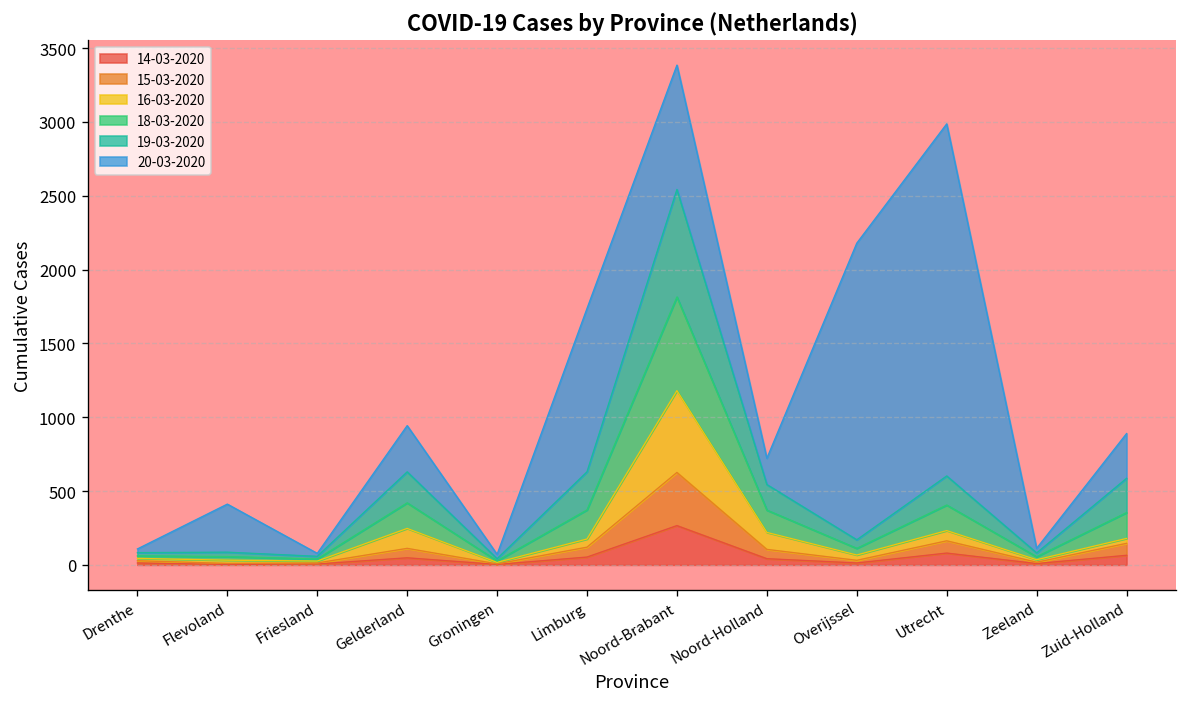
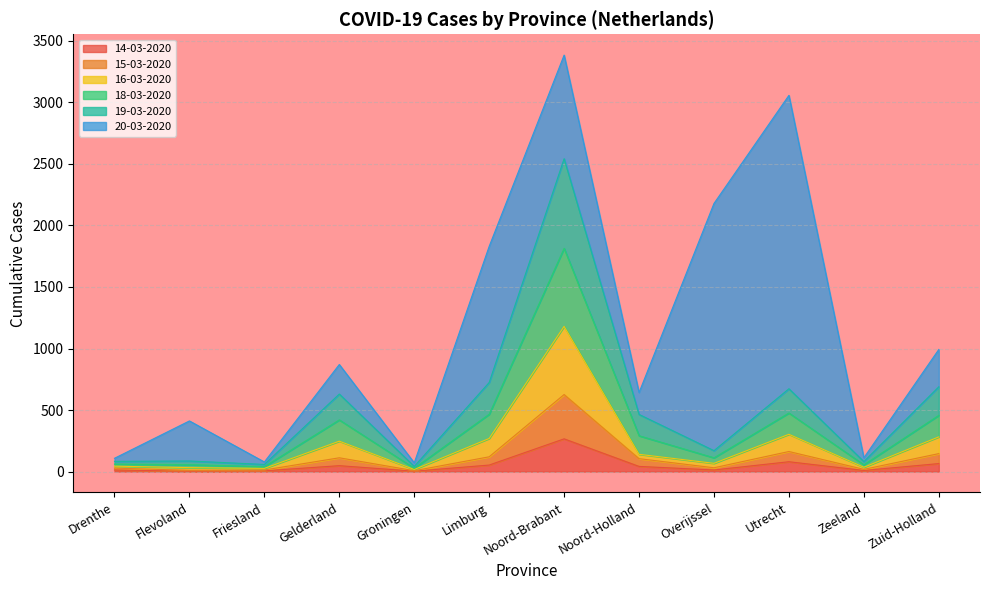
  {
    "16-03-2020": {
      "Flevoland": 20,
      "Gelderland": 140,
-     "Limburg": 60,
+     "Limburg": 150,
      "Noord-Brabant": 550,
-     "Noord-Holland": 120,
+     "Noord-Holland": 40,
      "Overijssel": 40,
-     "Utrecht": 70,
-     "Zuid-Holland": 30
+     "Utrecht": 140,
+     "Zuid-Holland": 140
    },
    "20-03-2020": {
      "Drenthe": 30,
      "Flevoland": 330,
-     "Gelderland": 310,
+     "Gelderland": 240,
      "Groningen": 30,
      "Limburg": 1110,
      "Noord-Brabant": 840,
      "Noord-Holland": 180,
      "Overijssel": 2010,
      "Utrecht": 2380,
      "Zeeland": 30,
      "Zuid-Holland": 300
    }
  }
